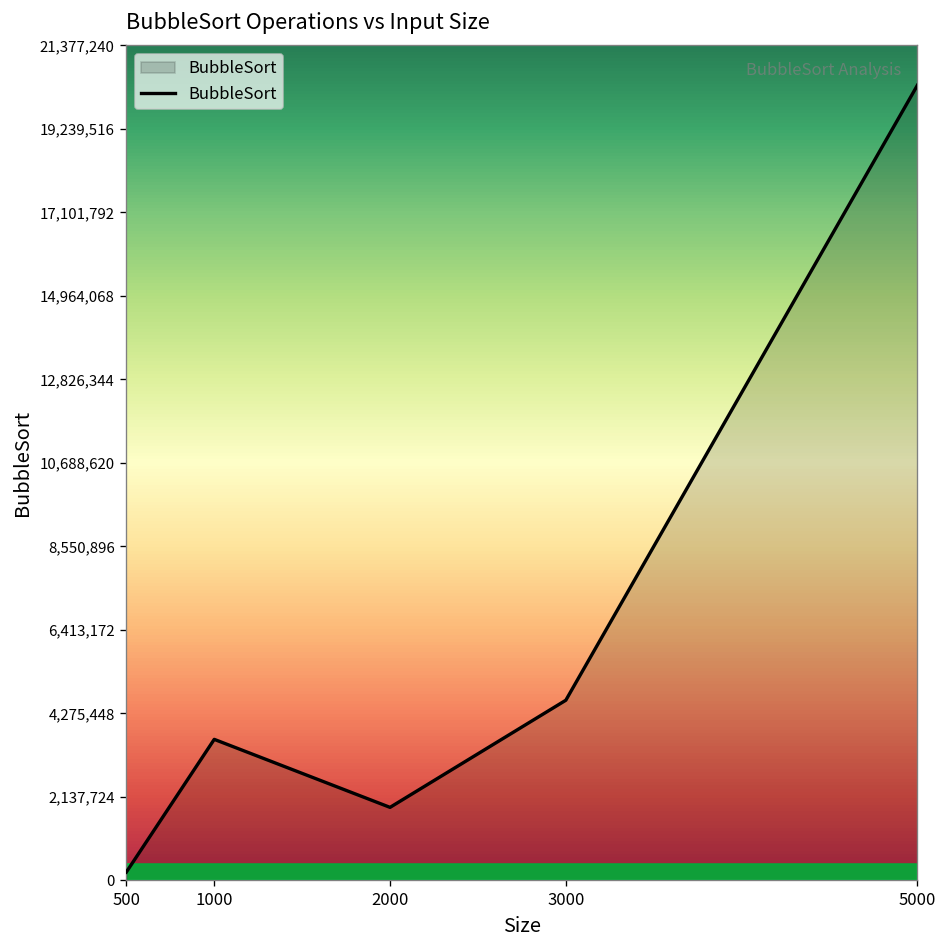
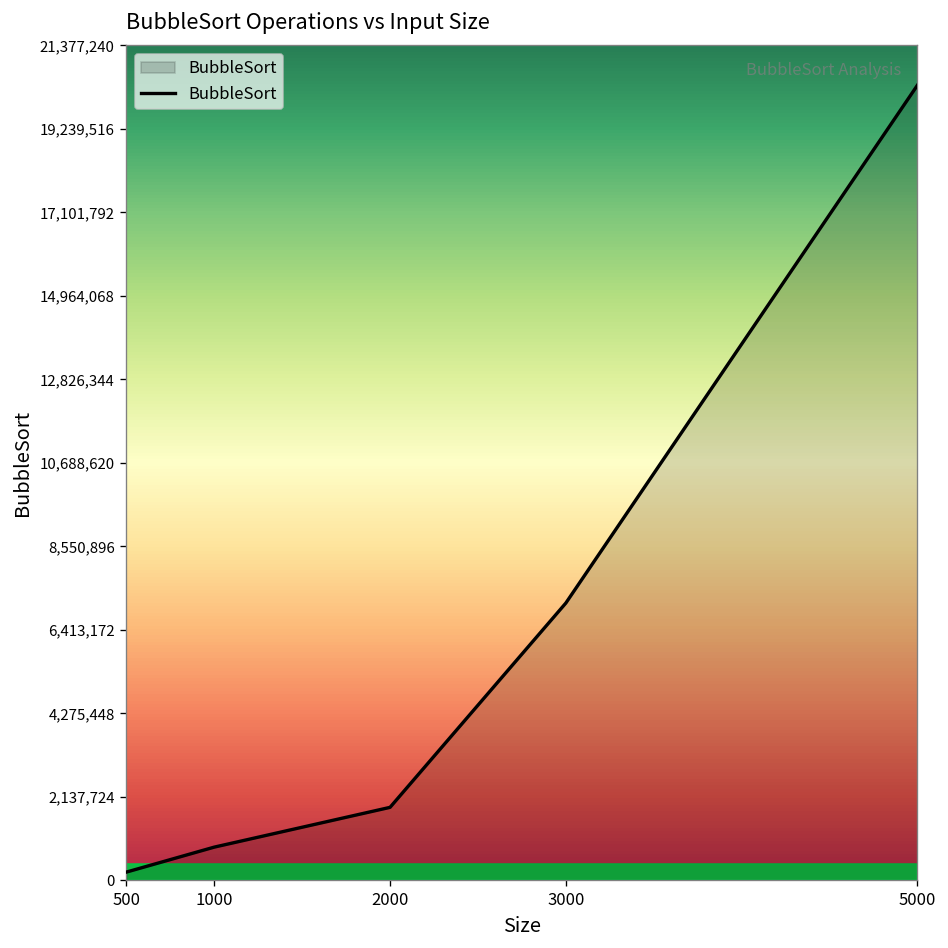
  {
-   "1000": "3,600,000",
+   "1000": "900,000",
    "2000": "1,900,000",
-   "3000": "4,600,000",
+   "3000": "7,100,000",
    "5000": "20,400,000"
  }
